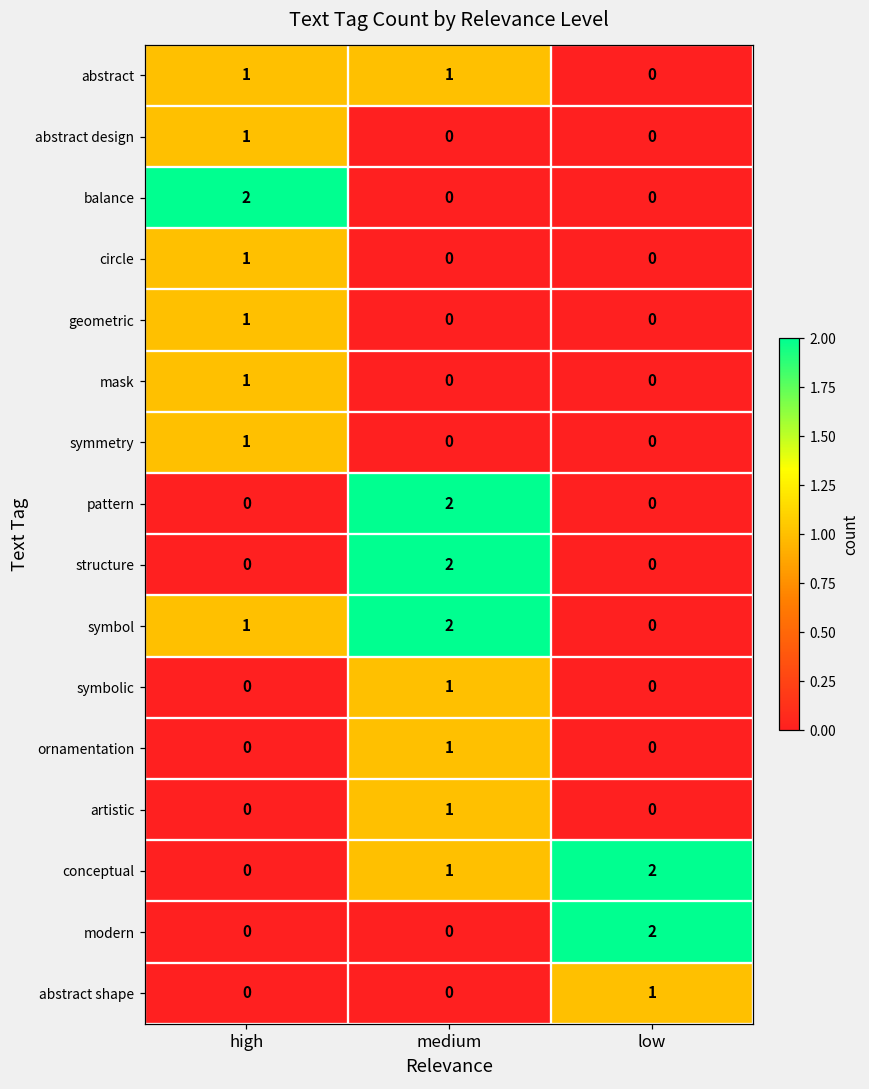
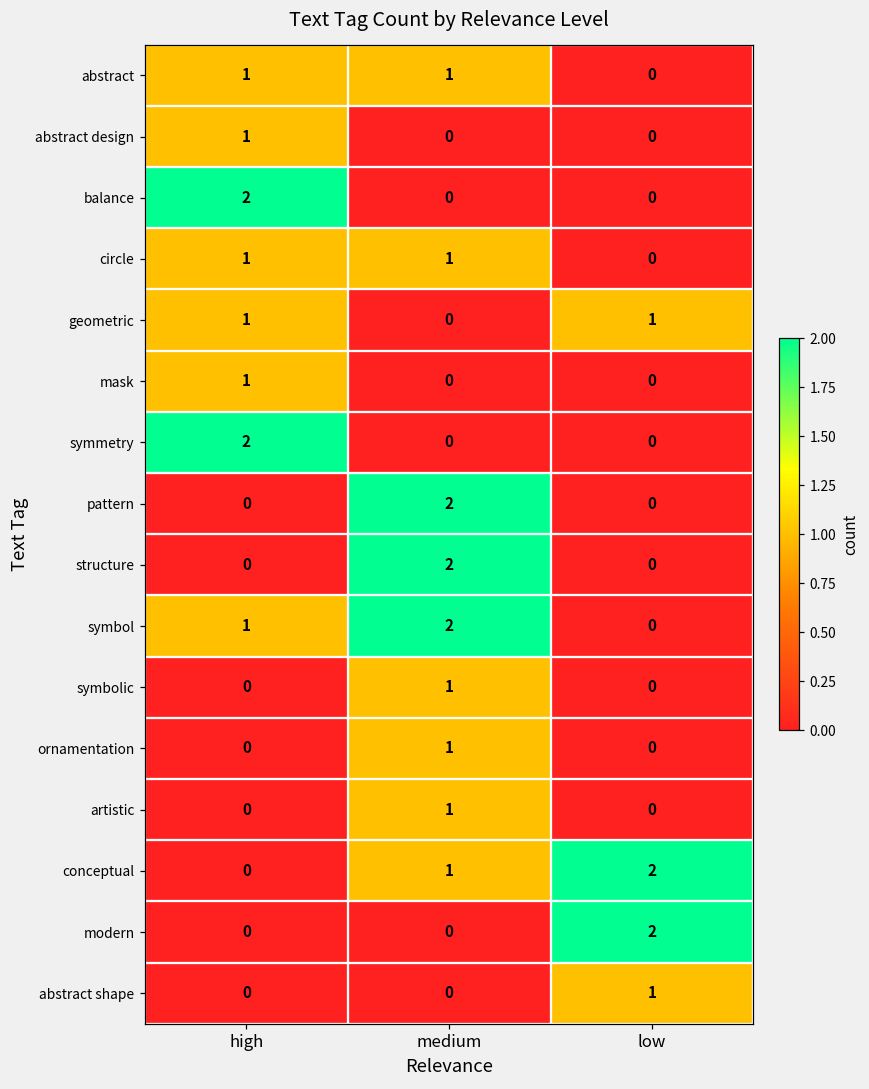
  {
    "abstract": {
      "high": 1,
      "medium": 1,
      "low": 0
    },
    "abstract design": {
      "high": 1,
      "medium": 0,
      "low": 0
    },
    "balance": {
      "high": 2,
      "medium": 0,
      "low": 0
    },
    "circle": {
      "high": 1,
-     "medium": 0,
+     "medium": 1,
      "low": 0
    },
    "geometric": {
      "high": 1,
      "medium": 0,
-     "low": 0
+     "low": 1
    },
    "mask": {
      "high": 1,
      "medium": 0,
      "low": 0
    },
    "symmetry": {
-     "high": 1,
+     "high": 2,
      "medium": 0,
      "low": 0
    },
    "pattern": {
      "high": 0,
      "medium": 2,
      "low": 0
    },
    "structure": {
      "high": 0,
      "medium": 2,
      "low": 0
    },
    "symbol": {
      "high": 1,
      "medium": 2,
      "low": 0
    },
    "symbolic": {
      "high": 0,
      "medium": 1,
      "low": 0
    },
    "ornamentation": {
      "high": 0,
      "medium": 1,
      "low": 0
    },
    "artistic": {
      "high": 0,
      "medium": 1,
      "low": 0
    },
    "conceptual": {
      "high": 0,
      "medium": 1,
      "low": 2
    },
    "modern": {
      "high": 0,
      "medium": 0,
      "low": 2
    },
    "abstract shape": {
      "high": 0,
      "medium": 0,
      "low": 1
    }
  }
